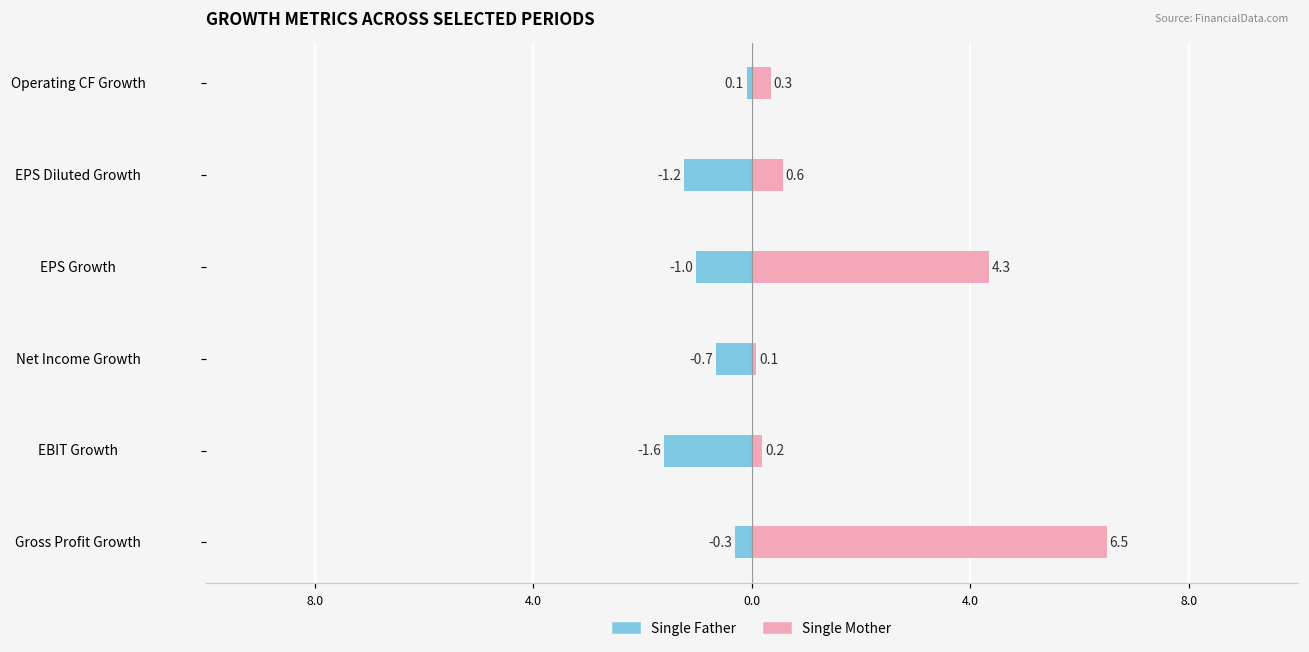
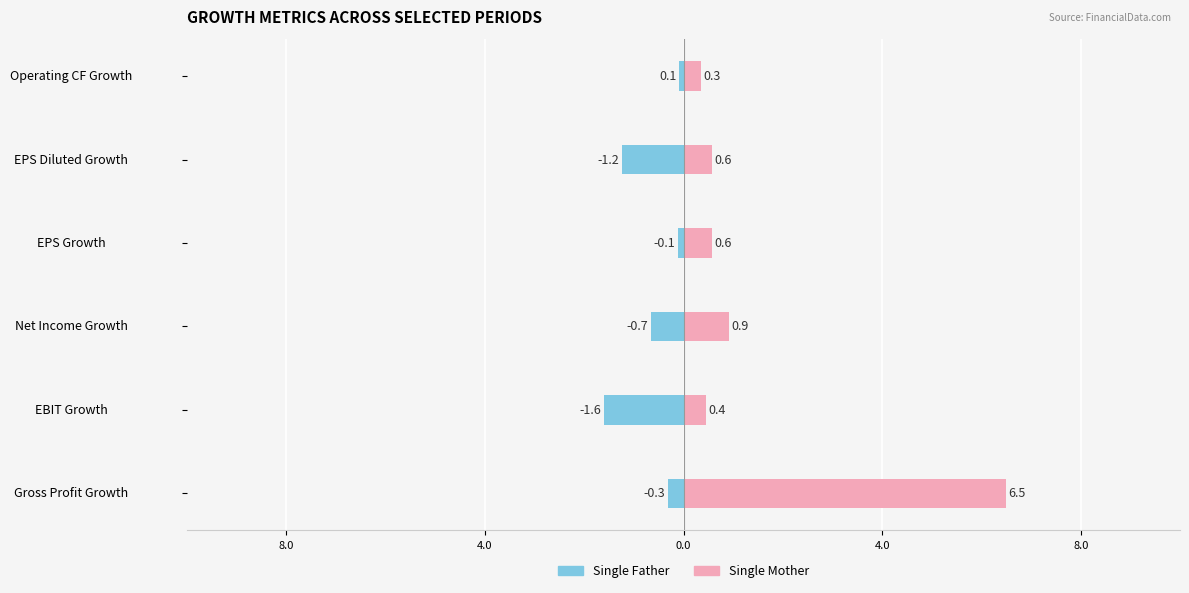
  {
    "Single Father": {
      "EPS Diluted Growth": -1.2,
-     "EPS Growth": -1.0,
+     "EPS Growth": -0.1,
      "Net Income Growth": -0.7,
      "EBIT Growth": -1.6,
      "Gross Profit Growth": -0.3
    },
    "Single Mother": {
      "Operating CF Growth": 0.3,
      "EPS Diluted Growth": 0.6,
-     "EPS Growth": 4.3,
-     "Net Income Growth": 0.1,
-     "EBIT Growth": 0.2,
+     "EPS Growth": 0.6,
+     "Net Income Growth": 0.9,
+     "EBIT Growth": 0.4,
      "Gross Profit Growth": 6.5
    }
  }
